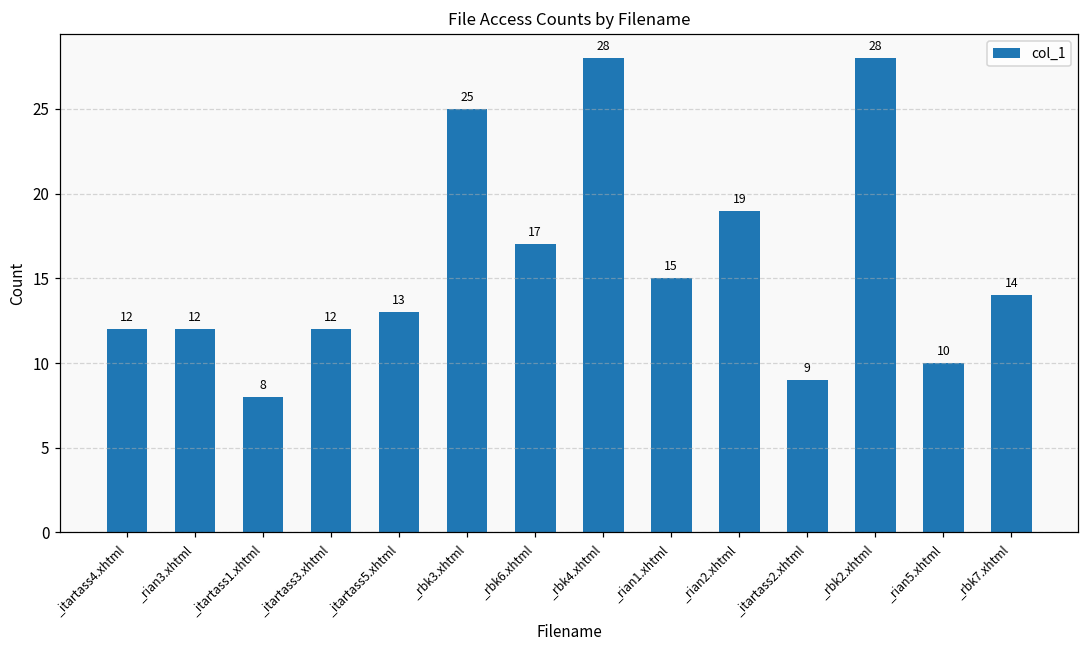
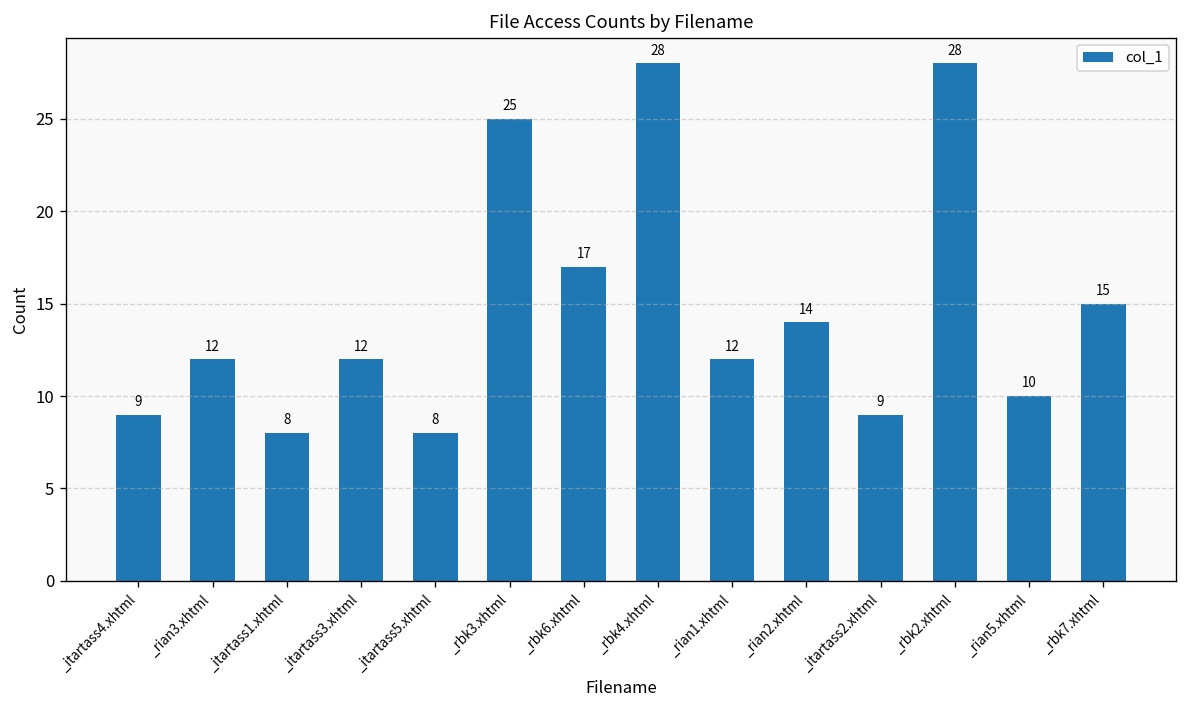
  {
-   "_itartass4.xhtml": 12,
+   "_itartass4.xhtml": 9,
    "_rian3.xhtml": 12,
    "_itartass1.xhtml": 8,
    "_itartass3.xhtml": 12,
-   "_itartass5.xhtml": 13,
+   "_itartass5.xhtml": 8,
    "_rbk3.xhtml": 25,
    "_rbk6.xhtml": 17,
    "_rbk4.xhtml": 28,
-   "_rian1.xhtml": 15,
-   "_rian2.xhtml": 19,
+   "_rian1.xhtml": 12,
+   "_rian2.xhtml": 14,
    "_itartass2.xhtml": 9,
    "_rbk2.xhtml": 28,
    "_rian5.xhtml": 10,
-   "_rbk7.xhtml": 14
+   "_rbk7.xhtml": 15
  }
